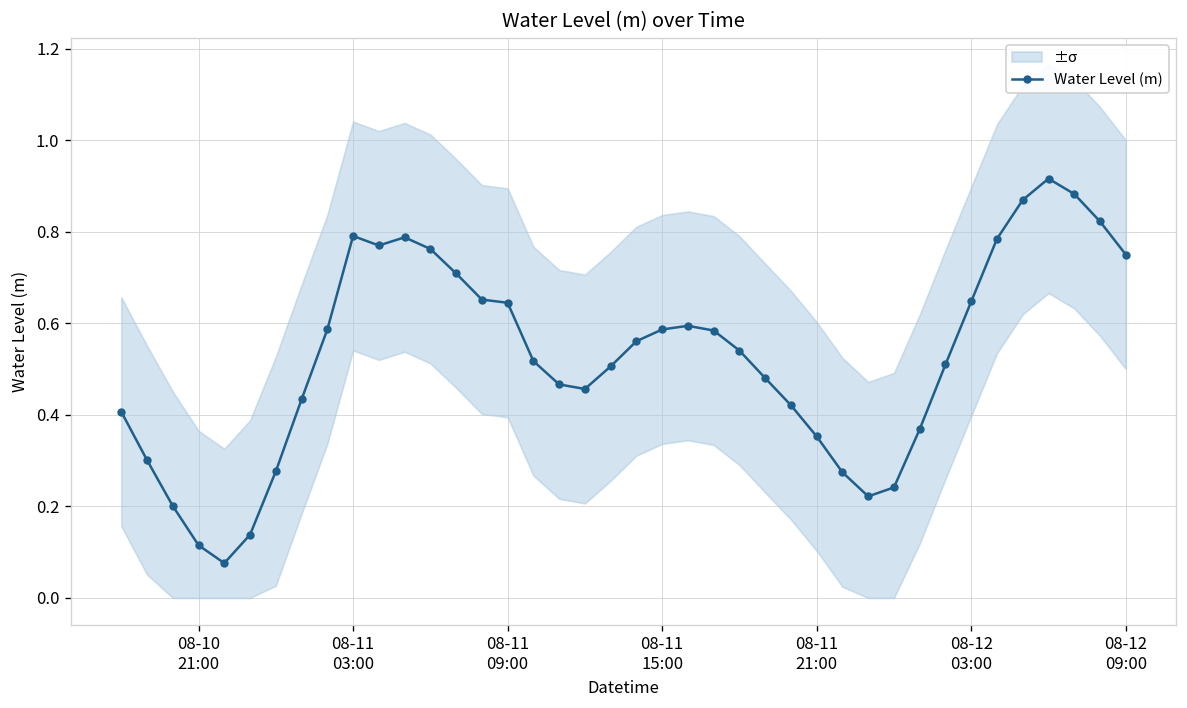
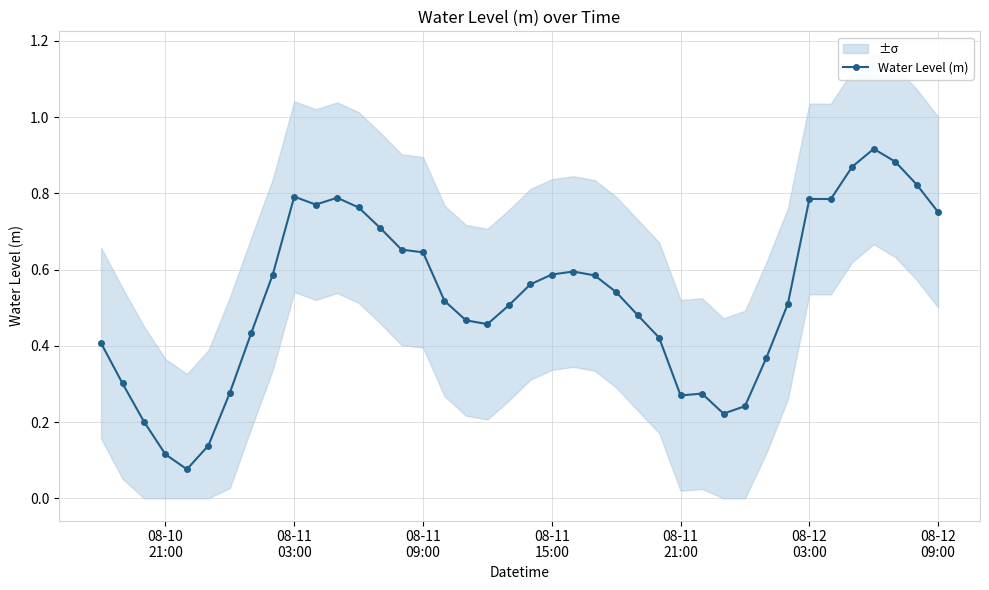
  {
    "Water Level (m)": {
      "08-10 21:00": 0.12,
      "08-11 03:00": 0.79,
      "08-11 09:00": 0.65,
      "08-11 15:00": 0.59,
-     "08-11 21:00": 0.35,
-     "08-12 03:00": 0.65,
+     "08-11 21:00": 0.27,
+     "08-12 03:00": 0.79,
      "08-12 09:00": 0.75
    },
    "±σ": {
      "08-10 21:00": 0.37
    }
  }
